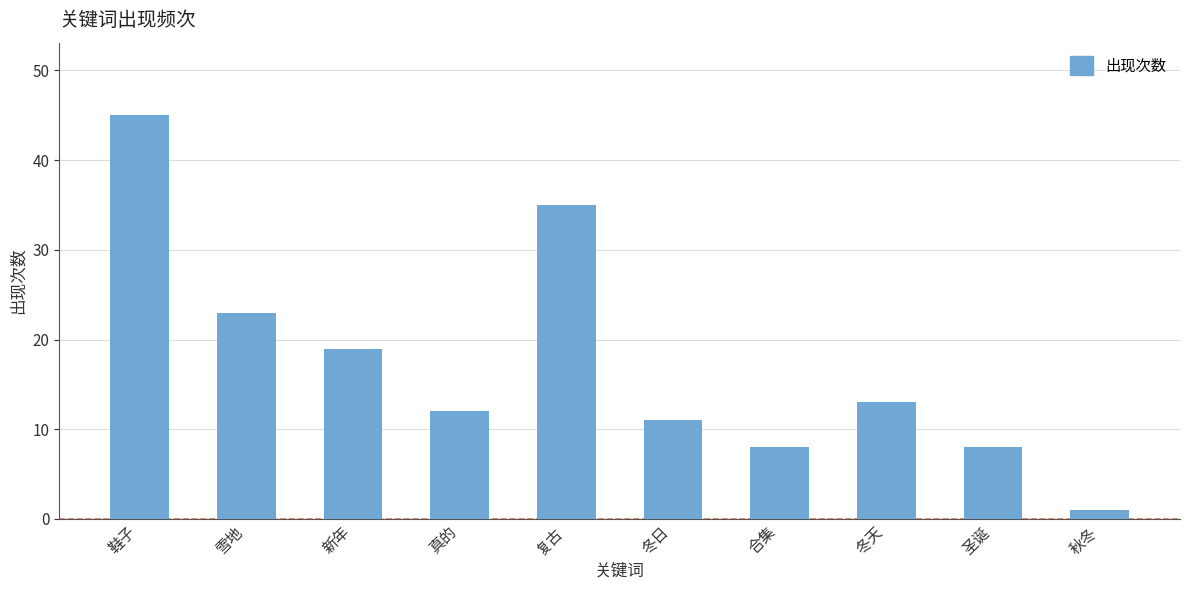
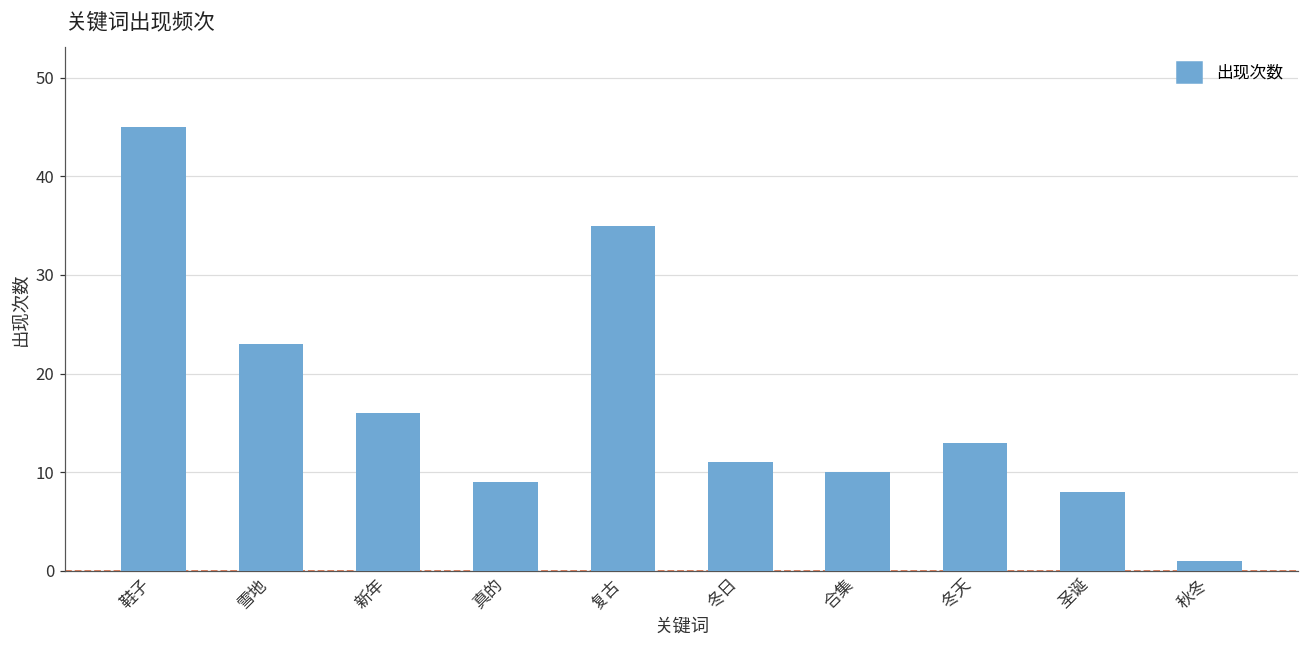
  {
    "鞋子": 45,
    "雪地": 23,
-   "新年": 19,
-   "真的": 12,
+   "新年": 16,
+   "真的": 9,
    "复古": 35,
    "冬日": 11,
-   "合集": 8,
+   "合集": 10,
    "冬天": 13,
    "圣诞": 8,
    "秋冬": 1
  }
